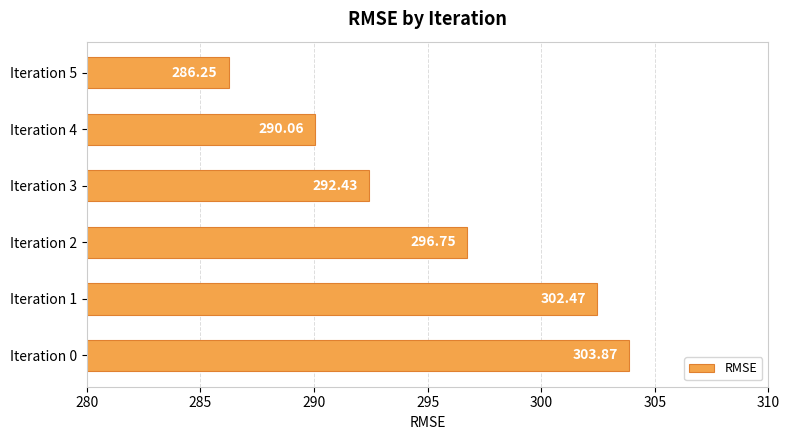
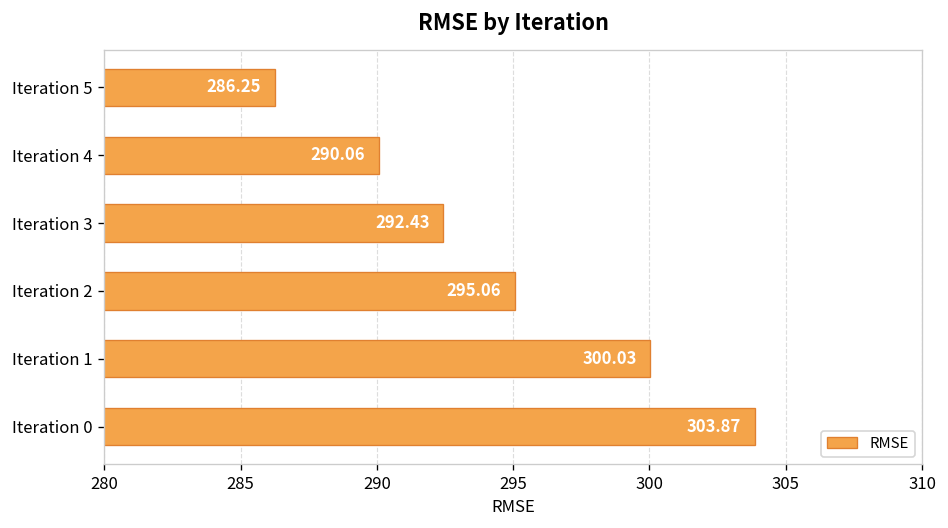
  {
    "Iteration 5": 286.25,
    "Iteration 4": 290.06,
    "Iteration 3": 292.43,
-   "Iteration 2": 296.75,
-   "Iteration 1": 302.47,
+   "Iteration 2": 295.06,
+   "Iteration 1": 300.03,
    "Iteration 0": 303.87
  }
